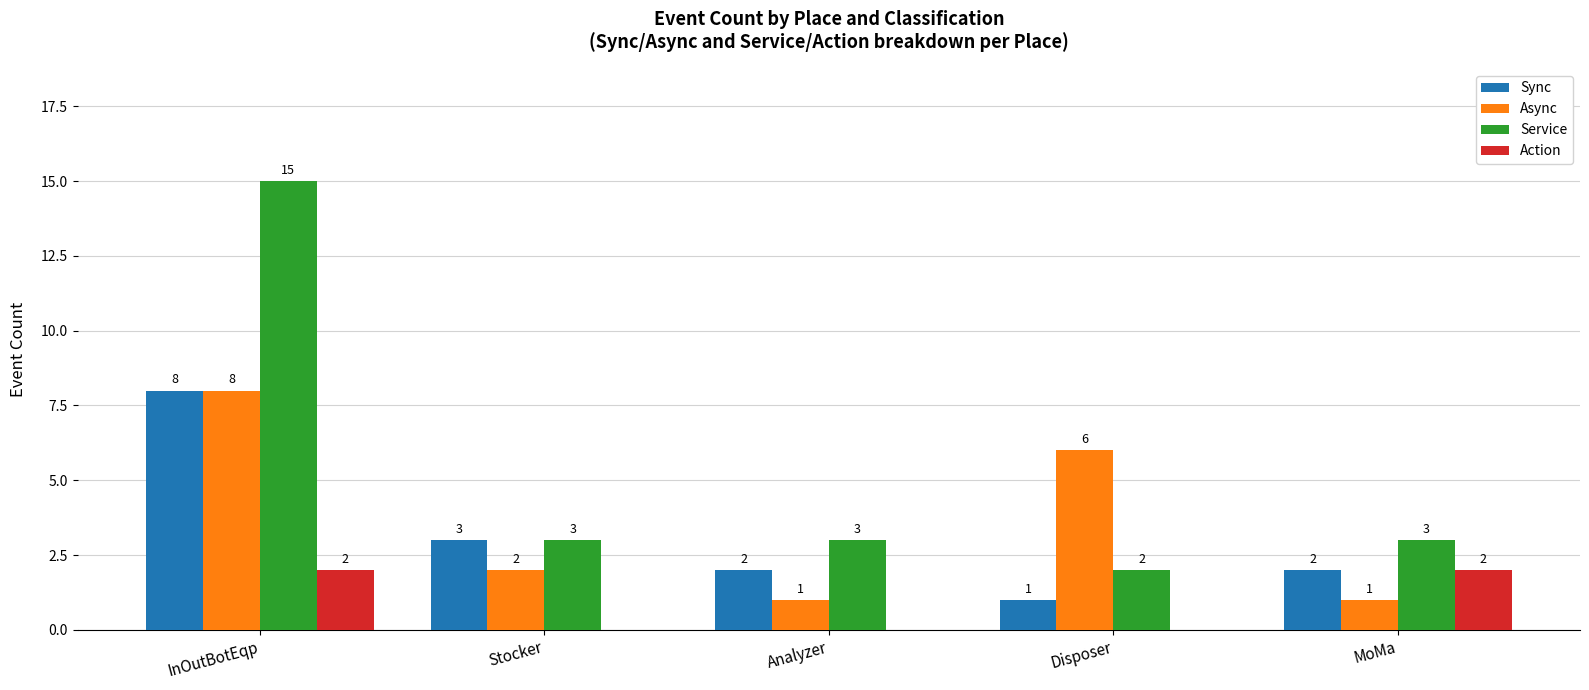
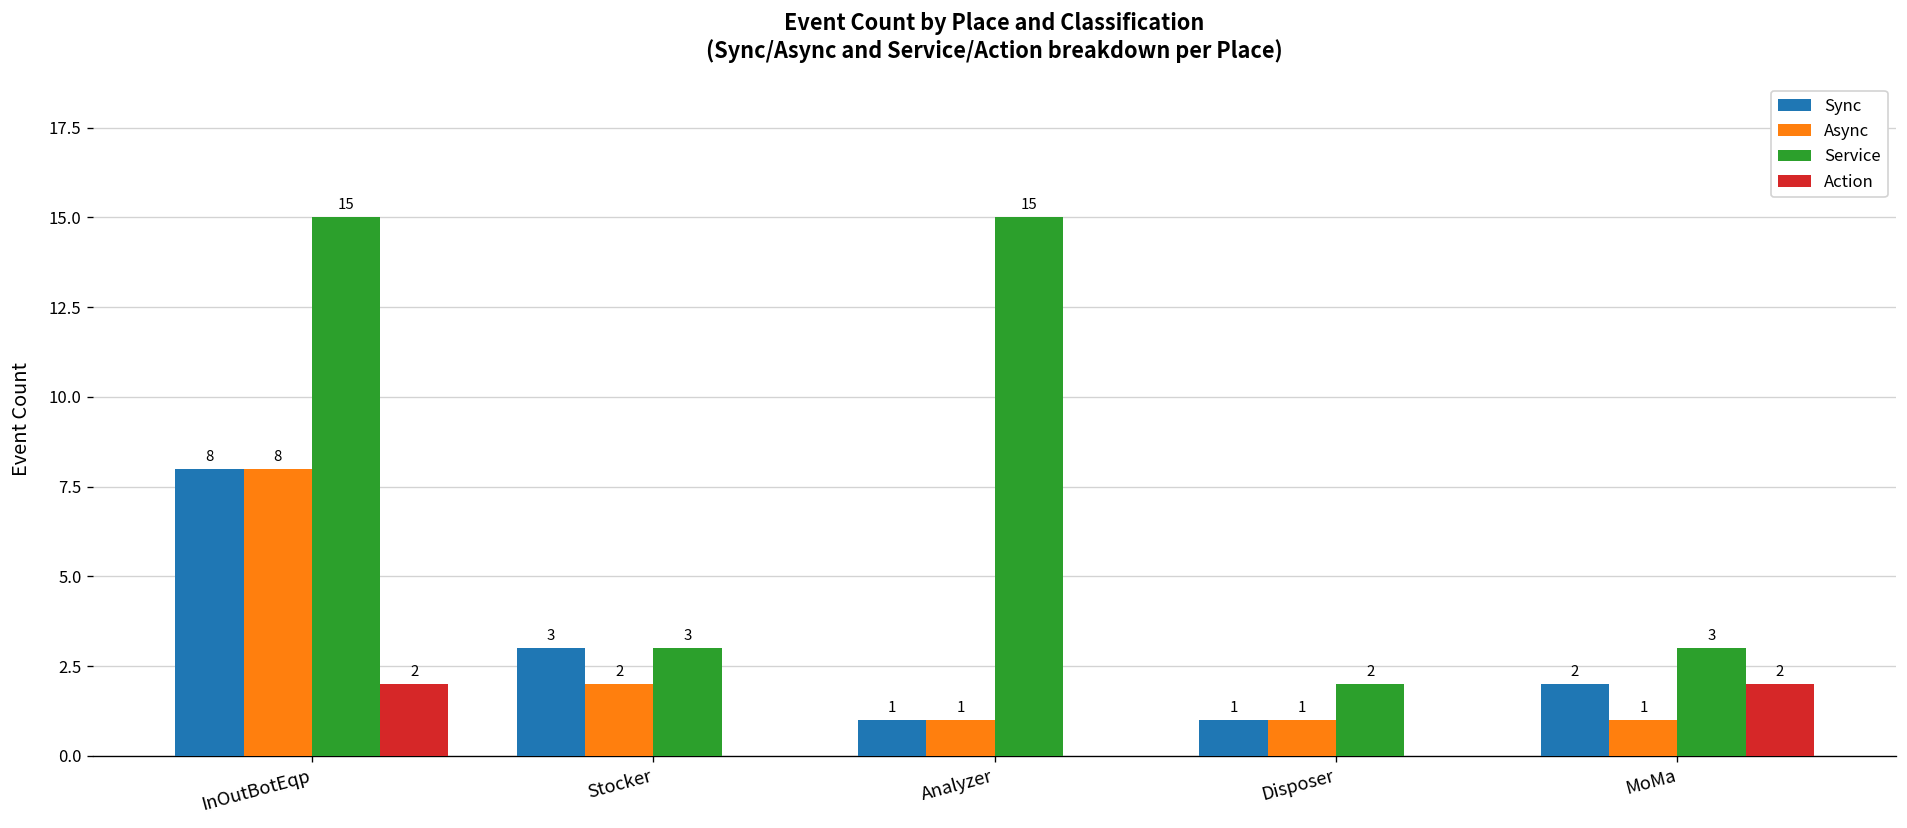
  {
    "Sync": {
      "InOutBotEqp": 8,
      "Stocker": 3,
-     "Analyzer": 2,
+     "Analyzer": 1,
      "Disposer": 1,
      "MoMa": 2
    },
    "Async": {
      "InOutBotEqp": 8,
      "Stocker": 2,
      "Analyzer": 1,
-     "Disposer": 6,
+     "Disposer": 1,
      "MoMa": 1
    },
    "Service": {
      "InOutBotEqp": 15,
      "Stocker": 3,
-     "Analyzer": 3,
+     "Analyzer": 15,
      "Disposer": 2,
      "MoMa": 3
    },
    "Action": {
      "InOutBotEqp": 2,
      "MoMa": 2
    }
  }
